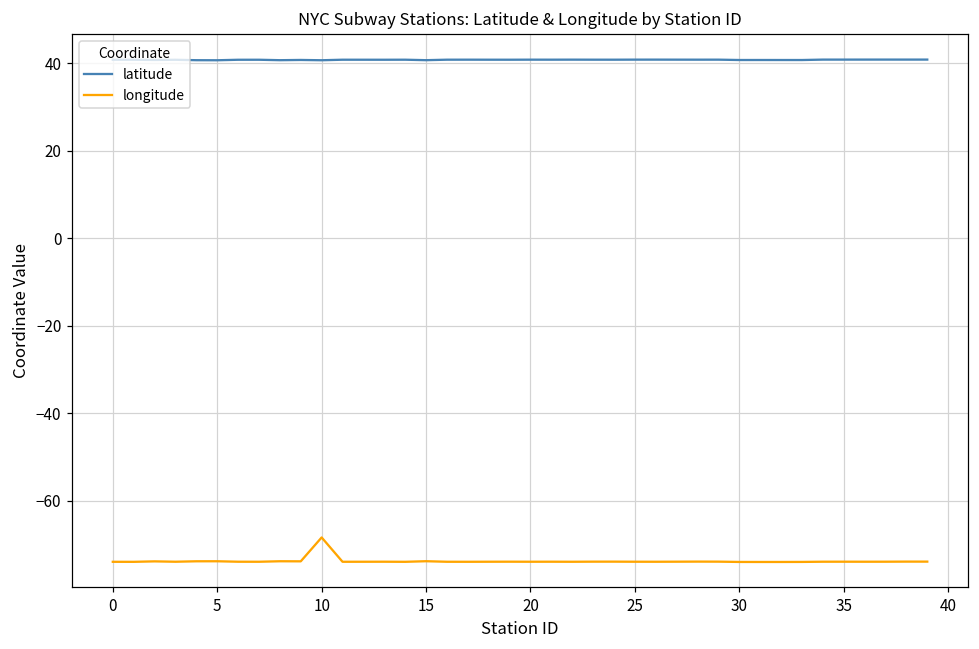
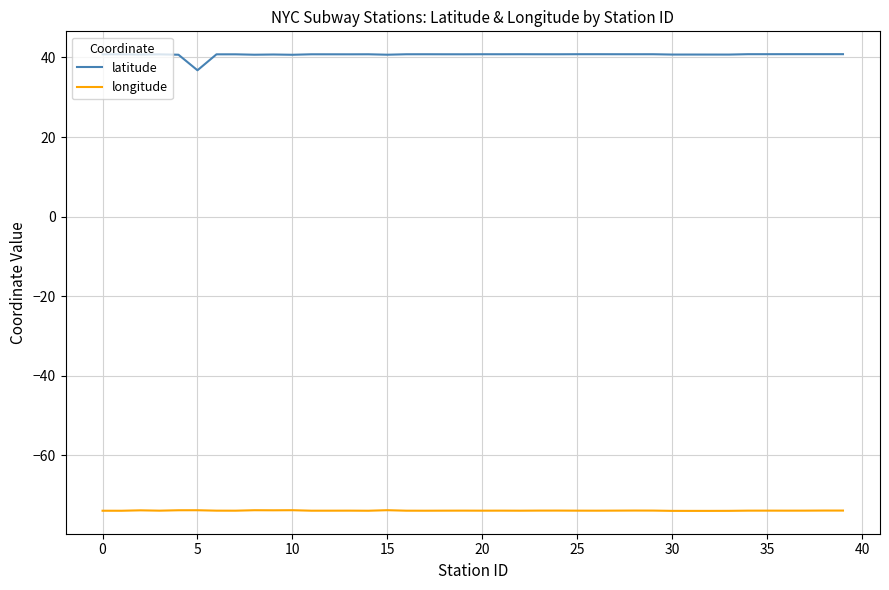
  {
    "latitude": {
-     "5": 41,
+     "5": 37,
      "10": 41,
      "15": 41,
      "20": 41,
      "25": 41,
      "30": 41,
      "35": 41
    },
    "longitude": {
      "0": -74,
      "5": -74,
-     "10": -68,
+     "10": -74,
      "15": -74,
      "20": -74,
      "25": -74,
      "30": -74,
      "35": -74
    }
  }
